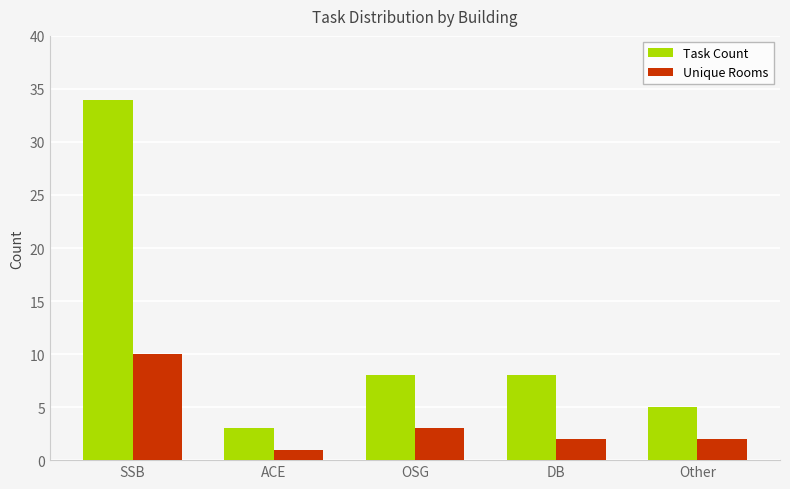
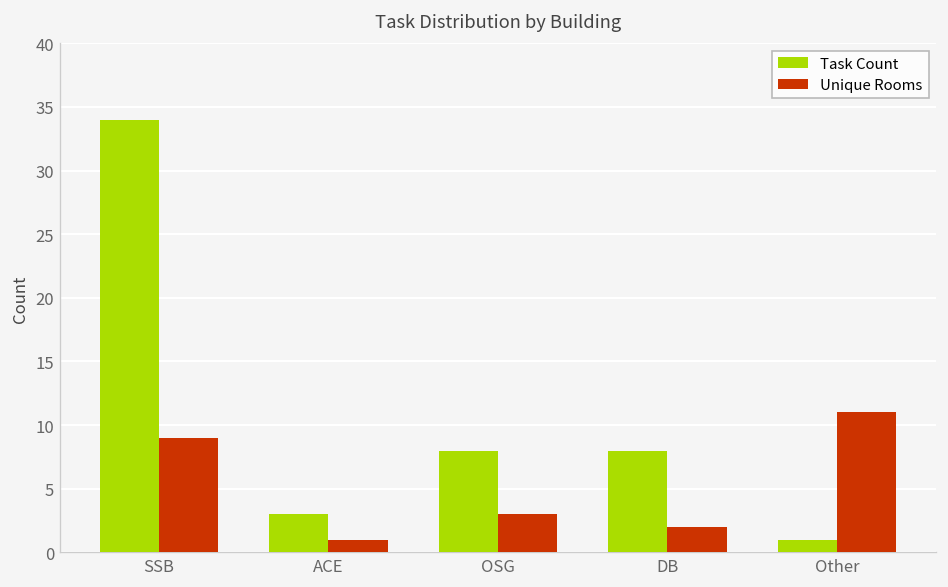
  {
    "Task Count": {
      "SSB": 34,
      "ACE": 3,
      "OSG": 8,
      "DB": 8,
-     "Other": 5
+     "Other": 1
    },
    "Unique Rooms": {
-     "SSB": 10,
+     "SSB": 9,
      "ACE": 1,
      "OSG": 3,
      "DB": 2,
-     "Other": 2
+     "Other": 11
    }
  }
